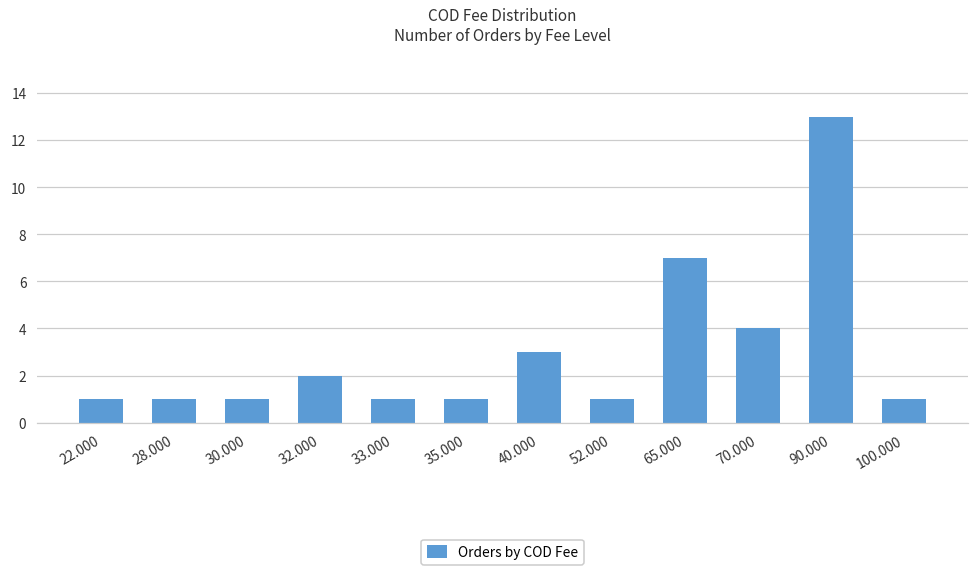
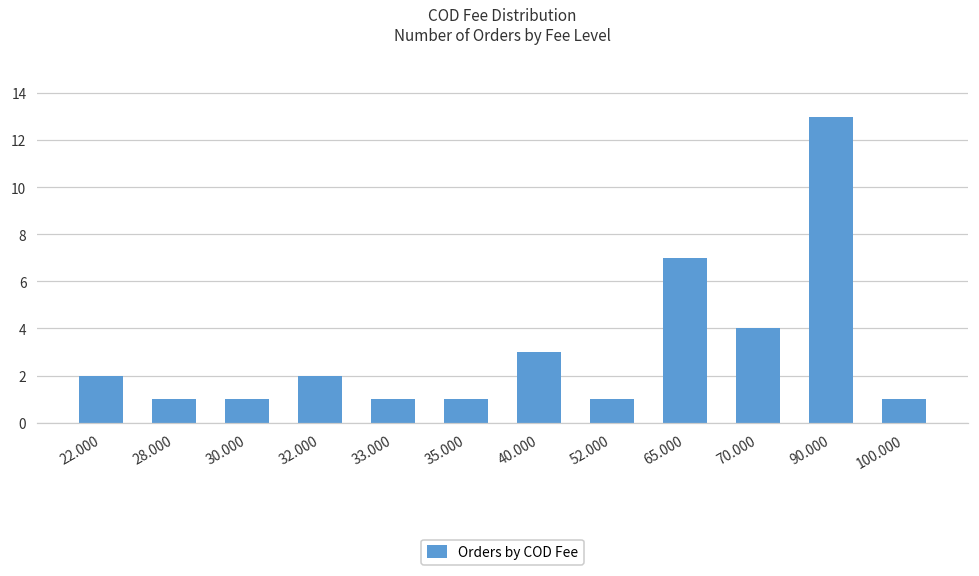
  {
-   "22.000": 1,
+   "22.000": 2,
    "28.000": 1,
    "30.000": 1,
    "32.000": 2,
    "33.000": 1,
    "35.000": 1,
    "40.000": 3,
    "52.000": 1,
    "65.000": 7,
    "70.000": 4,
    "90.000": 13,
    "100.000": 1
  }
